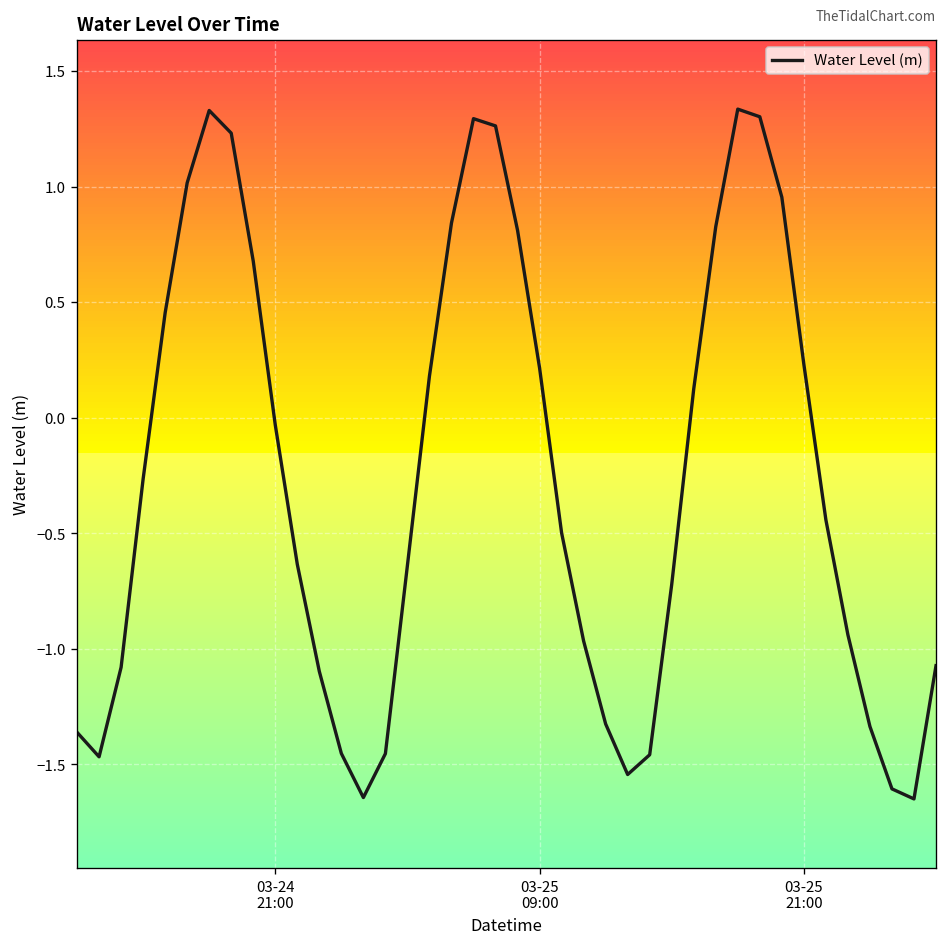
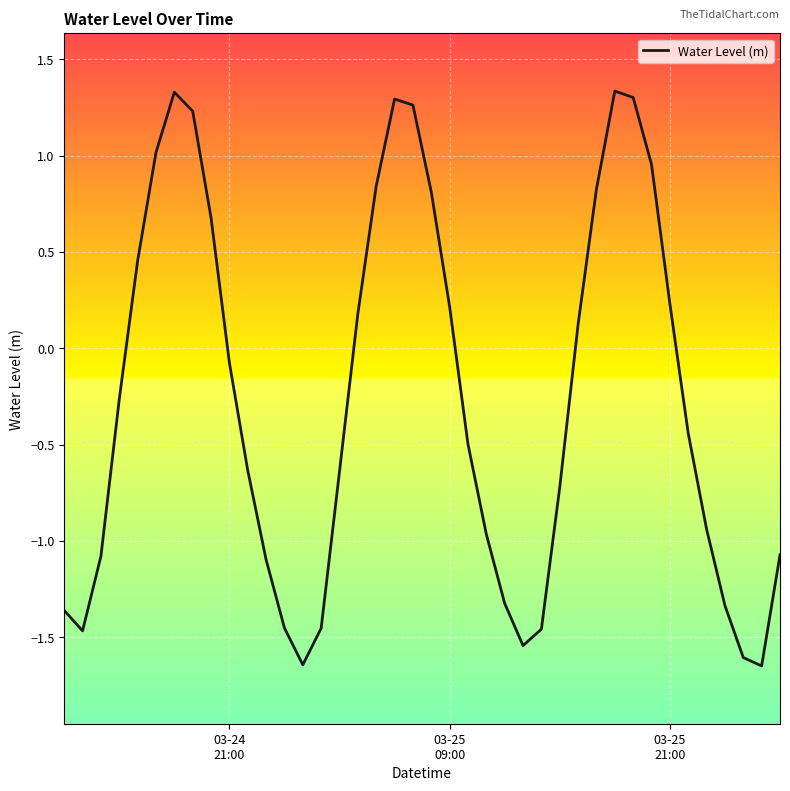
  {
-   "03-24 21:00": -0.03,
+   "03-24 21:00": -0.07,
    "03-25 09:00": 0.22,
    "03-25 21:00": 0.23
  }
